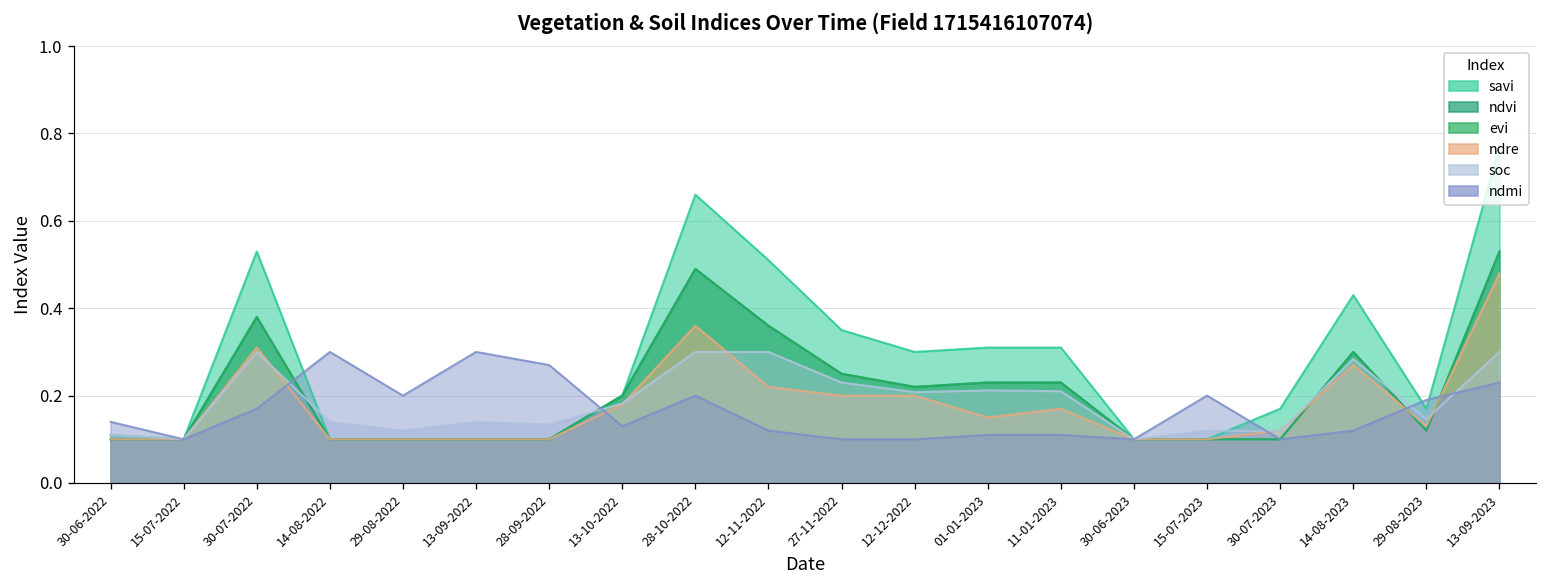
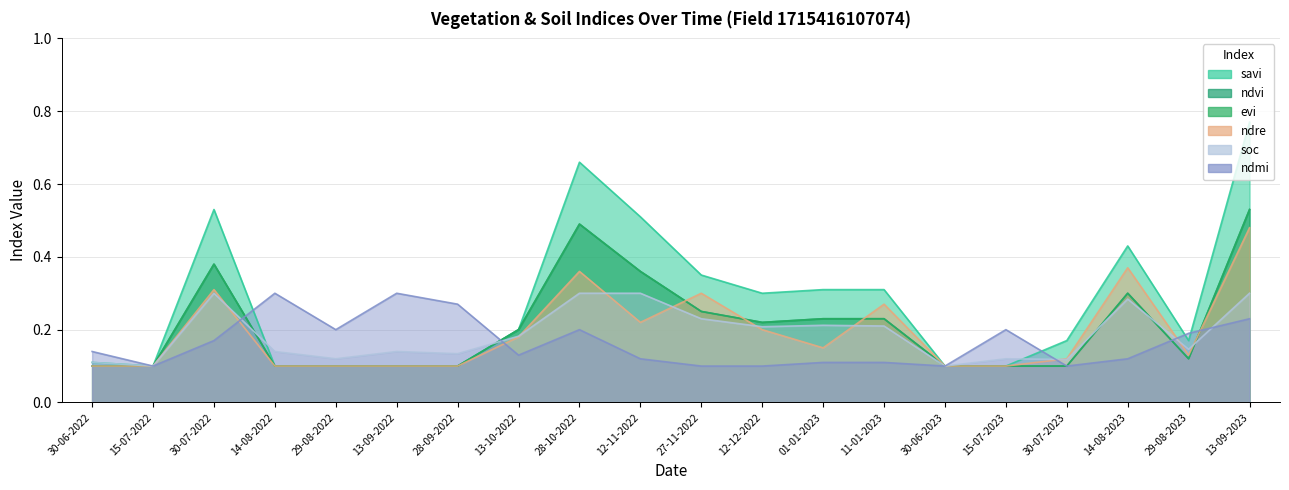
  {
    "ndre": {
      "30-07-2022": 0.31,
      "28-10-2022": 0.36,
      "12-11-2022": 0.22,
-     "27-11-2022": 0.2,
+     "27-11-2022": 0.3,
      "12-12-2022": 0.20,
      "01-01-2023": 0.15,
-     "11-01-2023": 0.17,
-     "14-08-2023": 0.27,
+     "11-01-2023": 0.27,
+     "14-08-2023": 0.37,
      "29-08-2023": 0.13,
      "13-09-2023": 0.48
    }
  }
